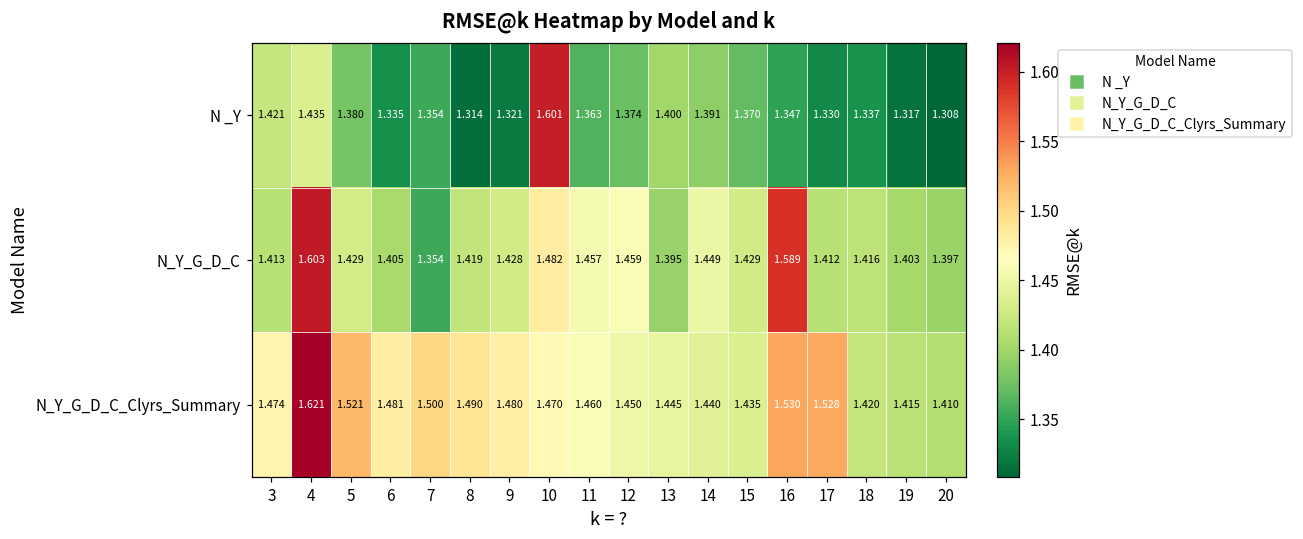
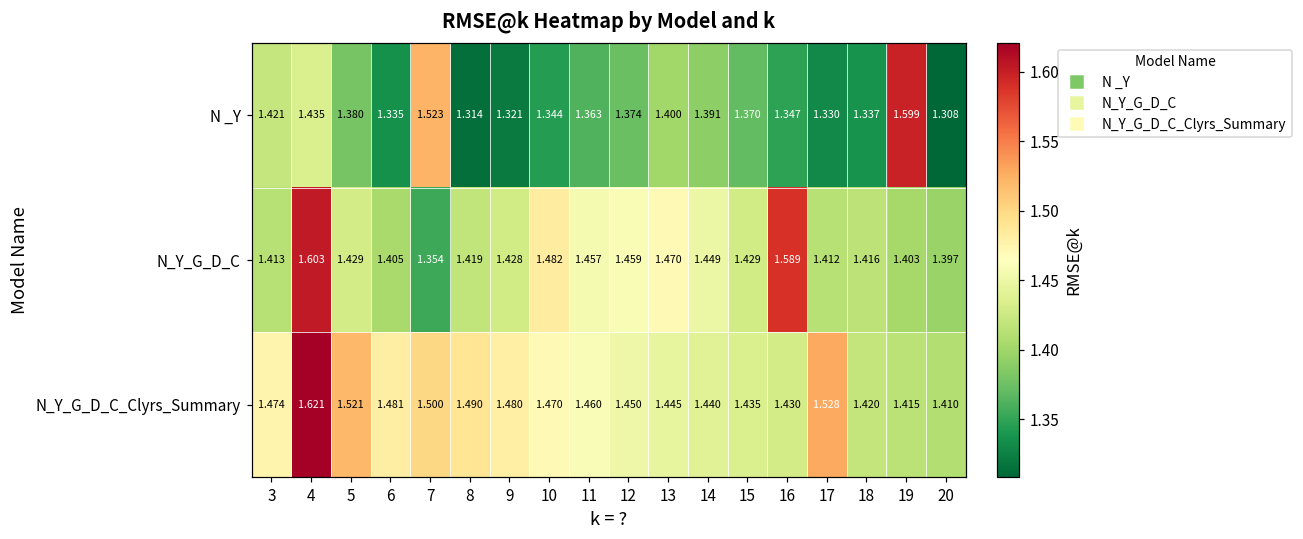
  {
    "N _Y": {
      "3": 1.421,
      "4": 1.435,
      "5": 1.380,
      "6": 1.335,
-     "7": 1.354,
+     "7": 1.523,
      "8": 1.314,
      "9": 1.321,
-     "10": 1.601,
+     "10": 1.344,
      "11": 1.363,
      "12": 1.374,
      "13": 1.400,
      "14": 1.391,
      "15": 1.370,
      "16": 1.347,
      "17": 1.330,
      "18": 1.337,
-     "19": 1.317,
+     "19": 1.599,
      "20": 1.308
    },
    "N_Y_G_D_C": {
      "3": 1.413,
      "4": 1.603,
      "5": 1.429,
      "6": 1.405,
      "7": 1.354,
      "8": 1.419,
      "9": 1.428,
      "10": 1.482,
      "11": 1.457,
      "12": 1.459,
-     "13": 1.395,
+     "13": 1.470,
      "14": 1.449,
      "15": 1.429,
      "16": 1.589,
      "17": 1.412,
      "18": 1.416,
      "19": 1.403,
      "20": 1.397
    },
    "N_Y_G_D_C_Clyrs_Summary": {
      "3": 1.474,
      "4": 1.621,
      "5": 1.521,
      "6": 1.481,
      "7": 1.500,
      "8": 1.490,
      "9": 1.480,
      "10": 1.470,
      "11": 1.460,
      "12": 1.450,
      "13": 1.445,
      "14": 1.440,
      "15": 1.435,
-     "16": 1.530,
+     "16": 1.430,
      "17": 1.528,
      "18": 1.420,
      "19": 1.415,
      "20": 1.410
    }
  }
